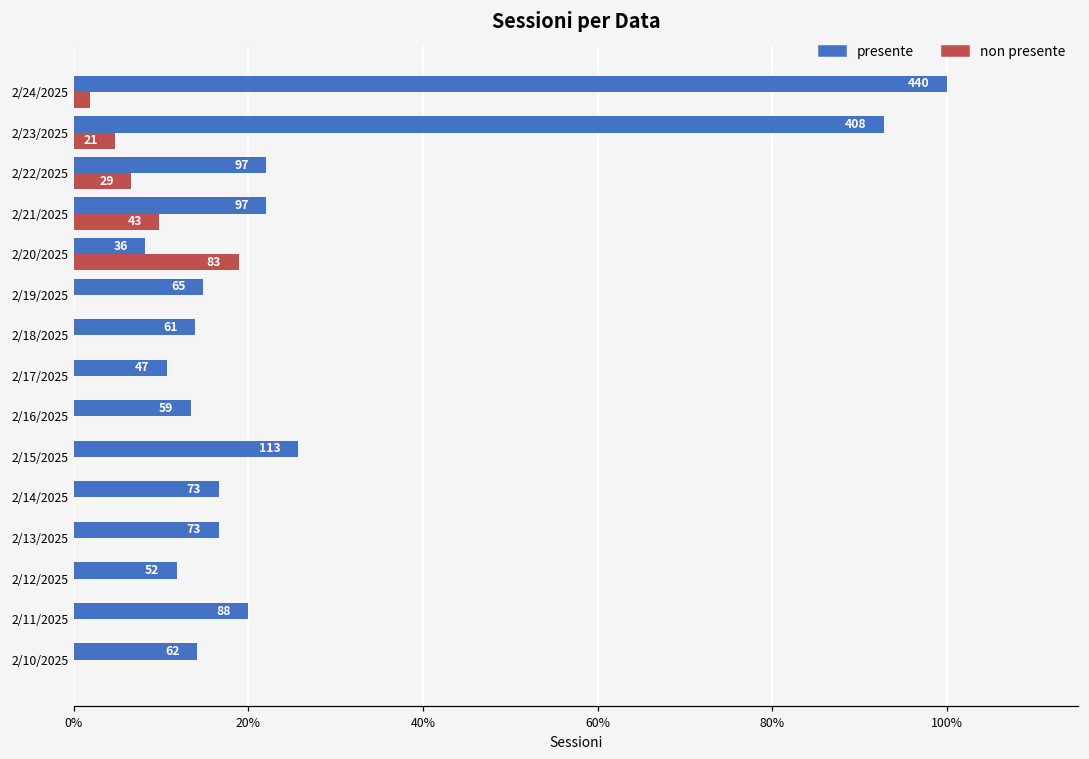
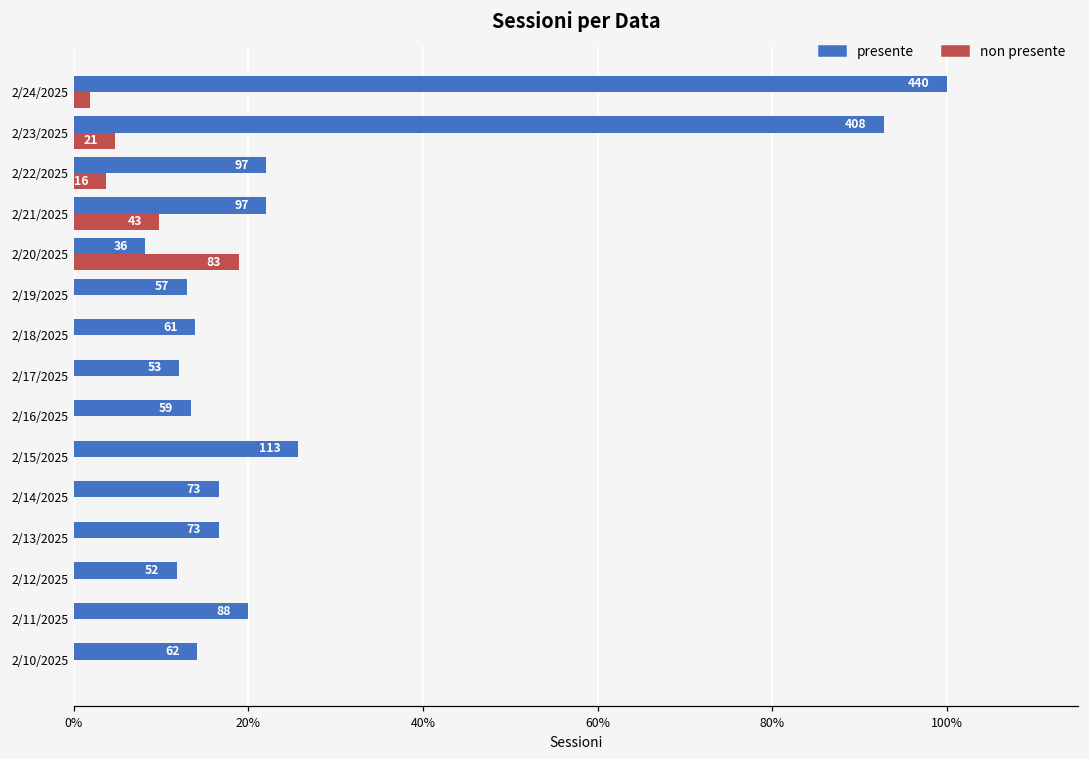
  {
    "presente": {
      "2/24/2025": 440,
      "2/23/2025": 408,
      "2/22/2025": 97,
      "2/21/2025": 97,
      "2/20/2025": 36,
-     "2/19/2025": 65,
+     "2/19/2025": 57,
      "2/18/2025": 61,
-     "2/17/2025": 47,
+     "2/17/2025": 53,
      "2/16/2025": 59,
      "2/15/2025": 113,
      "2/14/2025": 73,
      "2/13/2025": 73,
      "2/12/2025": 52,
      "2/11/2025": 88,
      "2/10/2025": 62
    },
    "non presente": {
      "2/23/2025": 21,
-     "2/22/2025": 29,
+     "2/22/2025": 16,
      "2/21/2025": 43,
      "2/20/2025": 83
    }
  }
